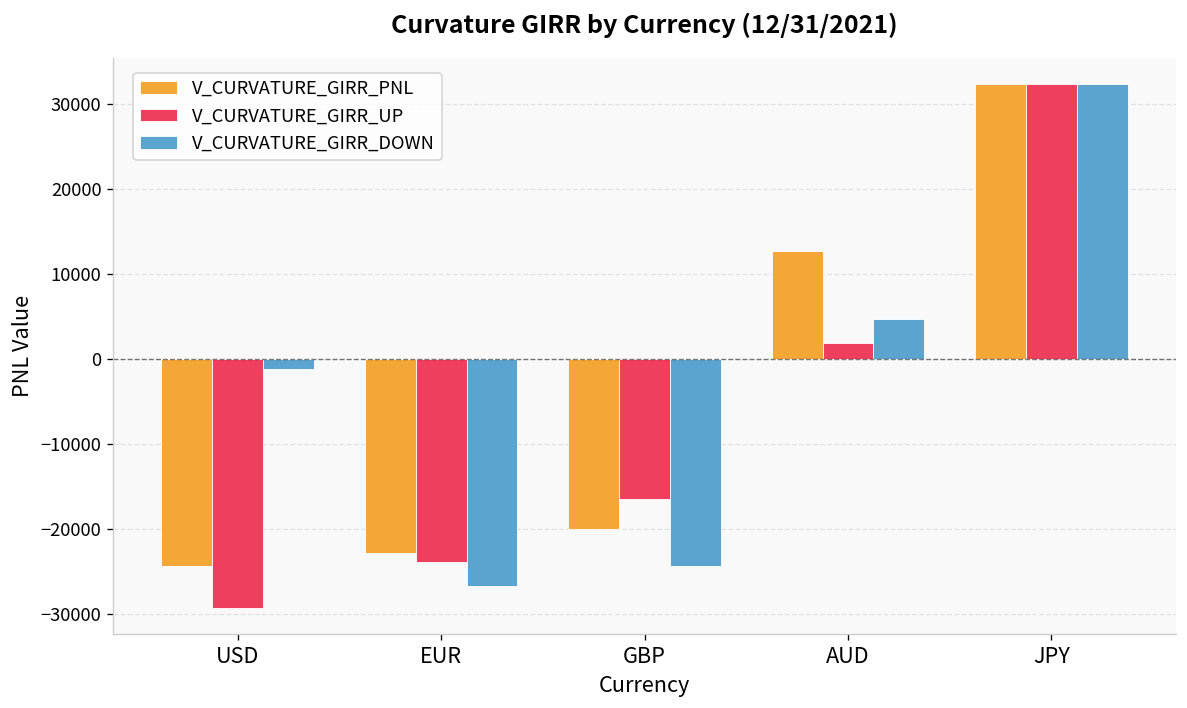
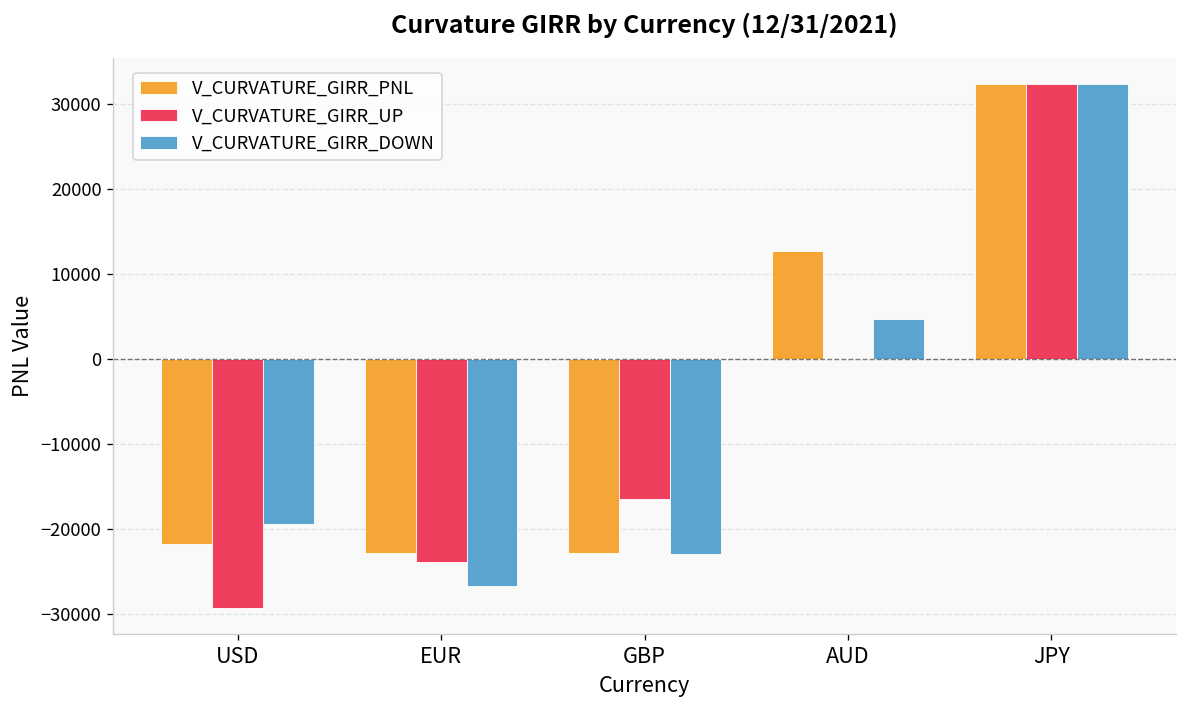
  {
    "V_CURVATURE_GIRR_PNL": {
-     "USD": -24000,
+     "USD": -22000,
      "EUR": -23000,
-     "GBP": -20000,
+     "GBP": -23000,
      "AUD": 13000,
      "JPY": 32000
    },
    "V_CURVATURE_GIRR_UP": {
      "USD": -29000,
      "EUR": -24000,
      "GBP": -17000,
-     "AUD": 2000,
+     "AUD": 0,
      "JPY": 32000
    },
    "V_CURVATURE_GIRR_DOWN": {
-     "USD": -1000,
+     "USD": -19000,
      "EUR": -27000,
-     "GBP": -24000,
+     "GBP": -23000,
      "AUD": 5000,
      "JPY": 32000
    }
  }
